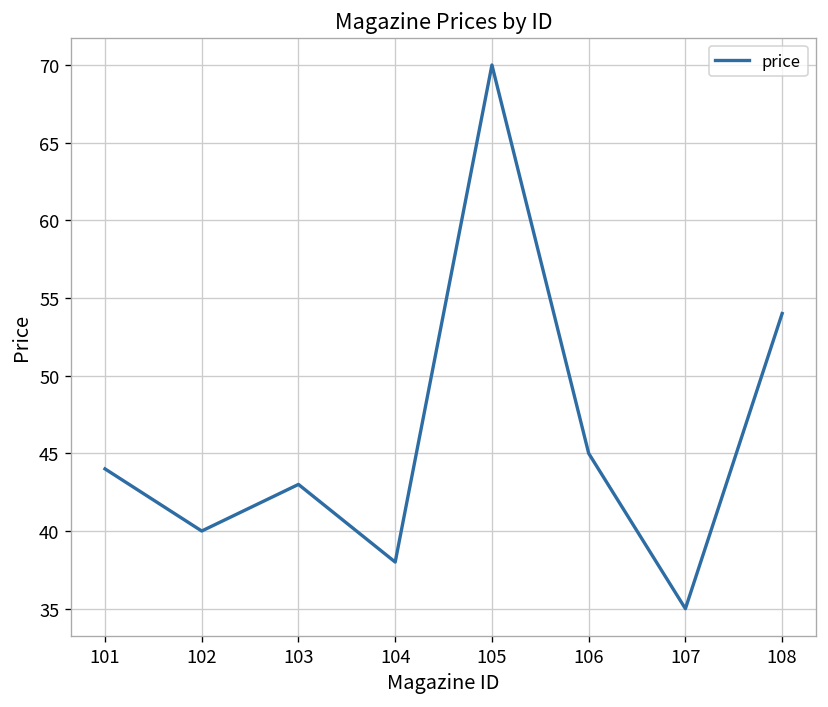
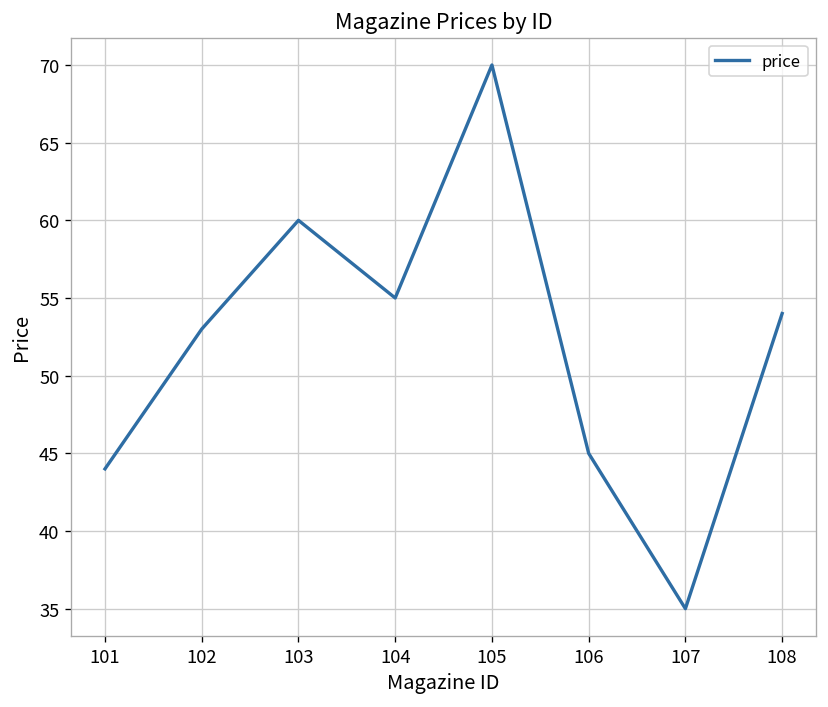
  {
    "101": 44,
-   "102": 40,
-   "103": 43,
-   "104": 38,
+   "102": 53,
+   "103": 60,
+   "104": 55,
    "105": 70,
    "106": 45,
    "107": 35,
    "108": 54
  }
